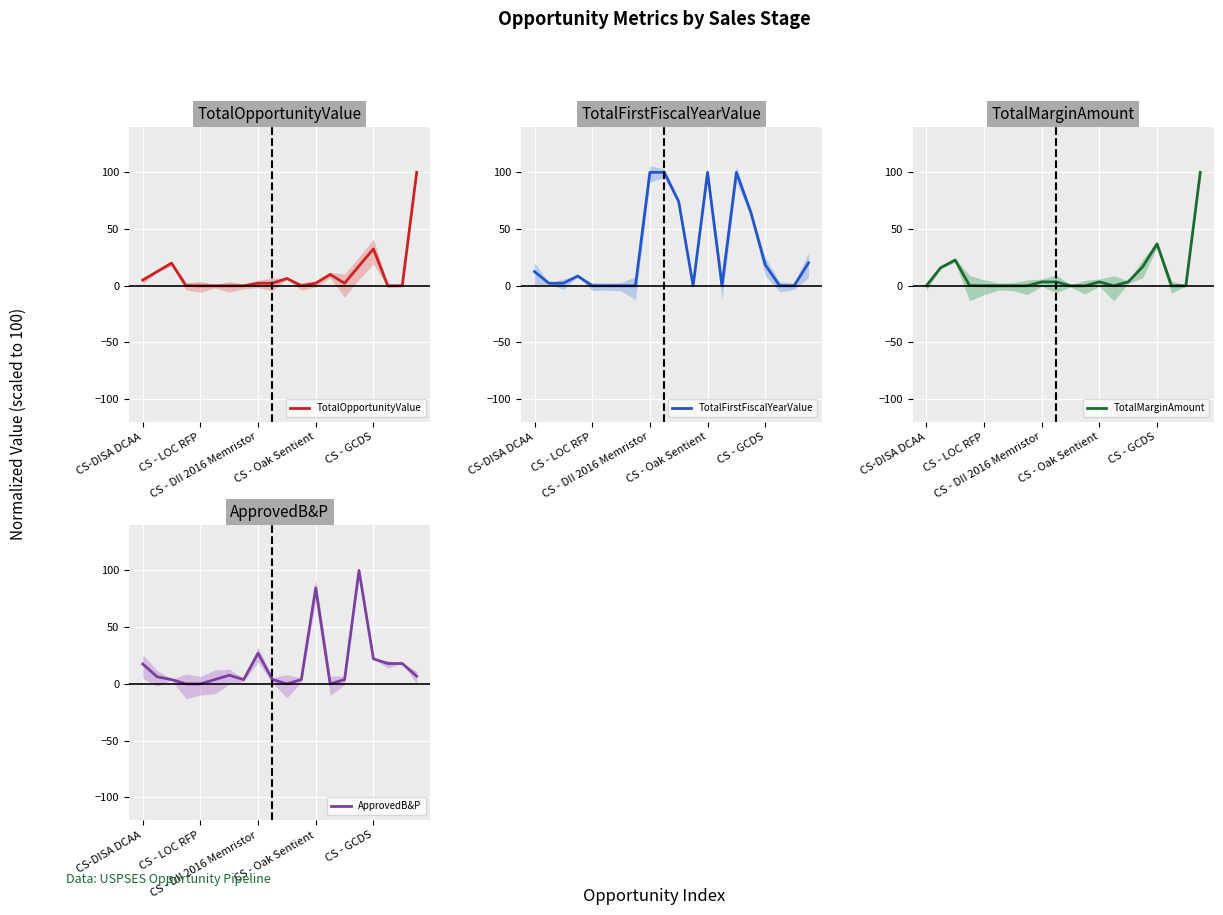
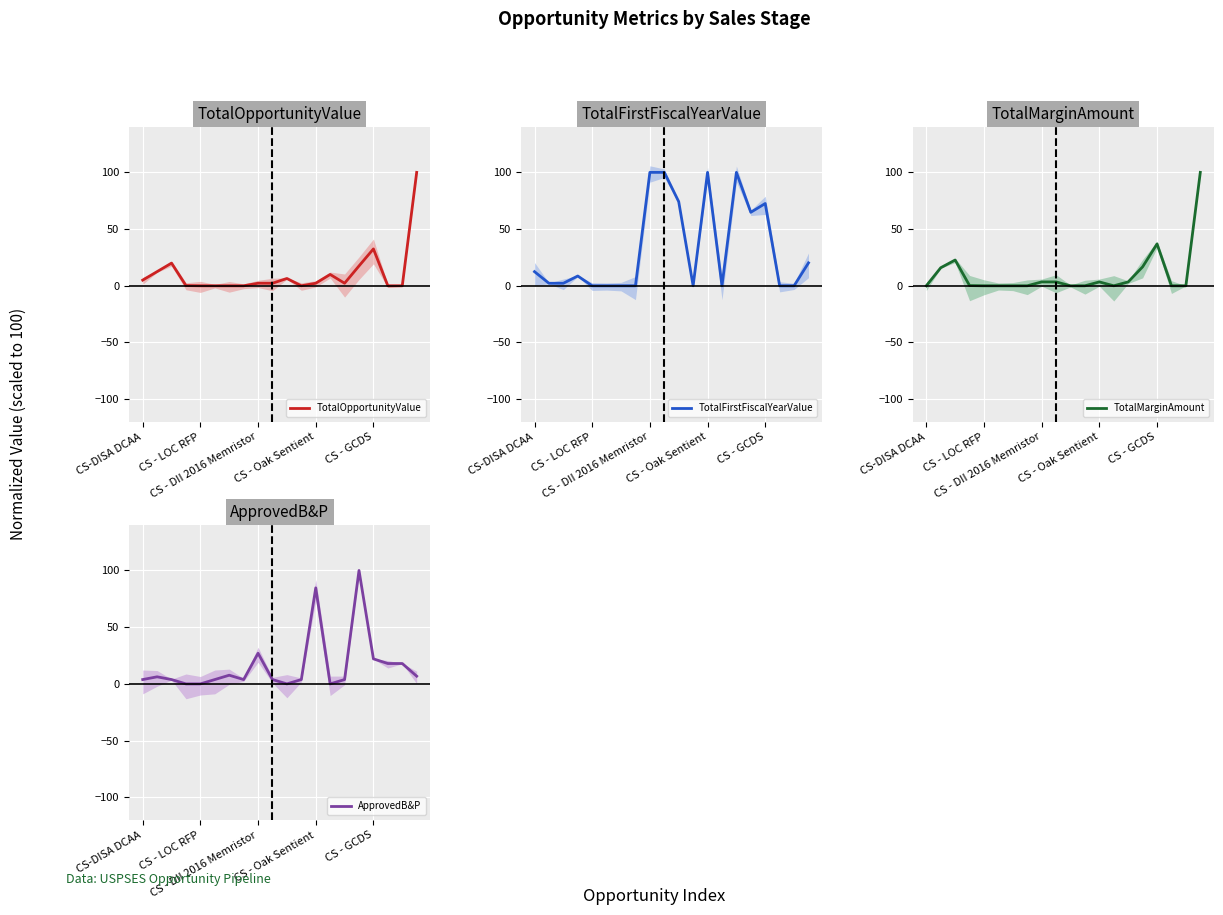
  {
    "TotalOpportunityValue": {
      "TotalOpportunityValue": {
        "CS-DISA DCAA": 5,
        "CS - LOC RFP": 0,
        "CS - DII 2016 Memristor": 2,
        "CS - GCDS": 33
      }
    },
    "TotalFirstFiscalYearValue": {
      "TotalFirstFiscalYearValue": {
        "CS-DISA DCAA": 12,
        "CS - LOC RFP": 0,
        "CS - DII 2016 Memristor": 100,
        "CS - Oak Sentient": 100,
-       "CS - GCDS": 19
+       "CS - GCDS": 73
      }
    },
    "TotalMarginAmount": {
      "TotalMarginAmount": {
        "CS-DISA DCAA": 0,
        "CS - LOC RFP": 0,
        "CS - DII 2016 Memristor": 3,
        "CS - Oak Sentient": 3
      }
    },
    "ApprovedB&P": {
      "ApprovedB&P": {
-       "CS-DISA DCAA": 18,
+       "CS-DISA DCAA": 4,
        "CS - LOC RFP": 0,
        "CS - DII 2016 Memristor": 27,
        "CS - Oak Sentient": 85
      }
    }
  }
